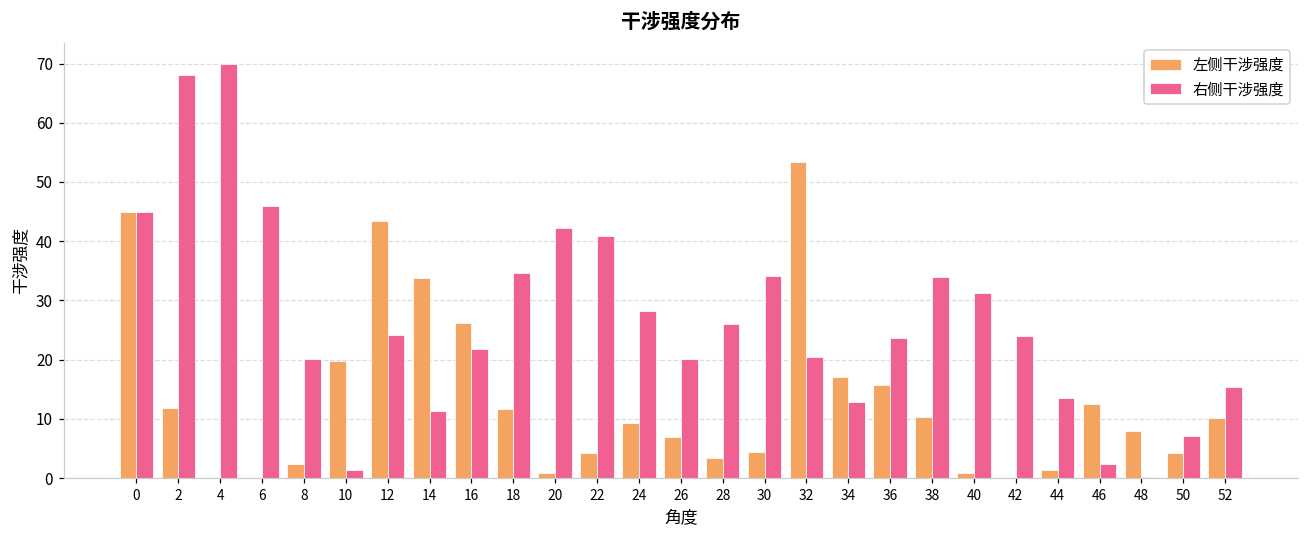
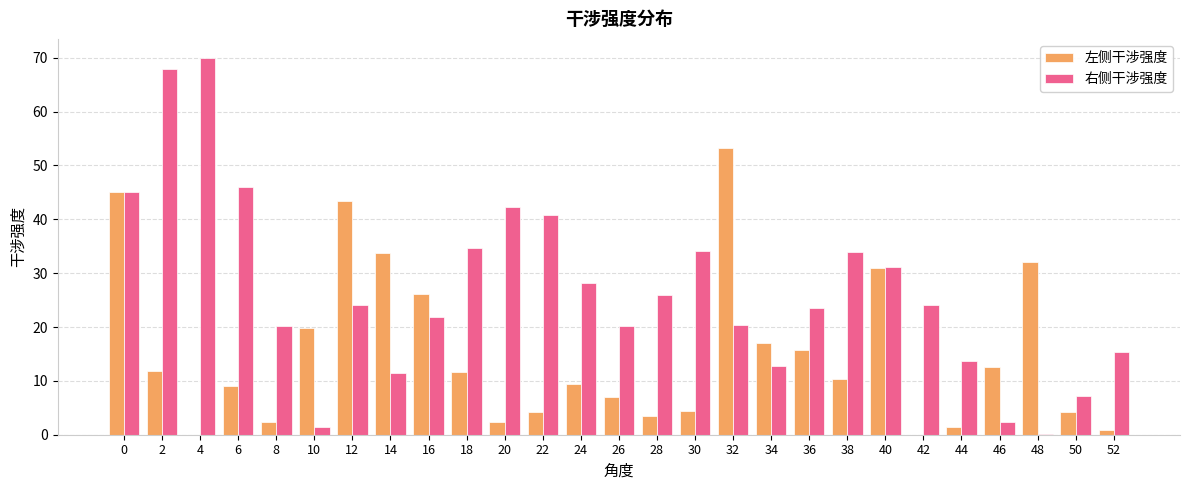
  {
    "左侧干涉强度": {
      "0": 45,
      "2": 12,
      "4": 0,
-     "6": 0,
+     "6": 9,
      "8": 2,
      "10": 20,
      "12": 43,
      "14": 34,
      "16": 26,
      "18": 12,
-     "20": 1,
+     "20": 2,
      "22": 4,
      "24": 9,
      "26": 7,
      "28": 3,
      "30": 4,
      "32": 53,
      "34": 17,
      "36": 16,
      "38": 10,
-     "40": 1,
+     "40": 31,
      "42": 0,
      "44": 1,
      "46": 13,
-     "48": 8,
+     "48": 32,
      "50": 4,
-     "52": 10
+     "52": 1
    },
    "右侧干涉强度": {
      "0": 45,
      "2": 68,
      "4": 70,
      "6": 46,
      "8": 20,
      "10": 1,
      "12": 24,
      "14": 11,
      "16": 22,
      "18": 35,
      "20": 42,
      "22": 41,
      "24": 28,
      "26": 20,
      "28": 26,
      "30": 34,
      "32": 20,
      "34": 13,
      "36": 24,
      "38": 34,
      "40": 31,
      "42": 24,
      "44": 14,
      "46": 2,
      "50": 7,
      "52": 15
    }
  }
